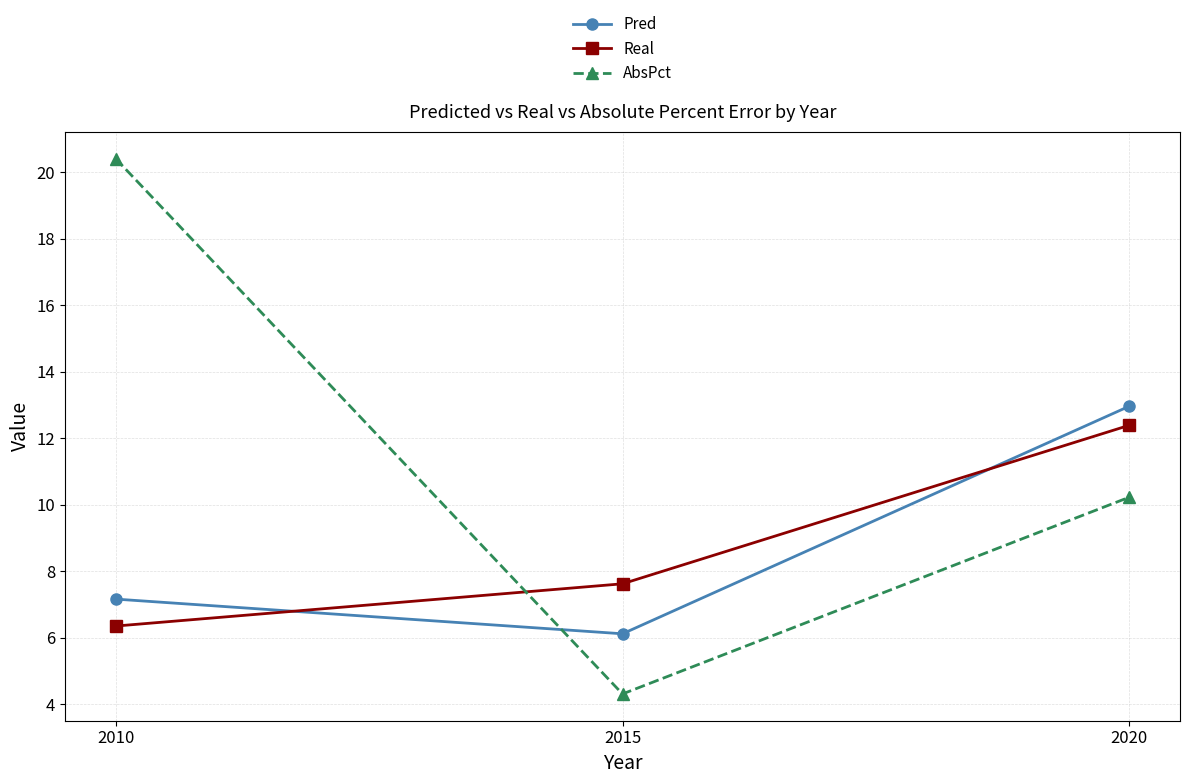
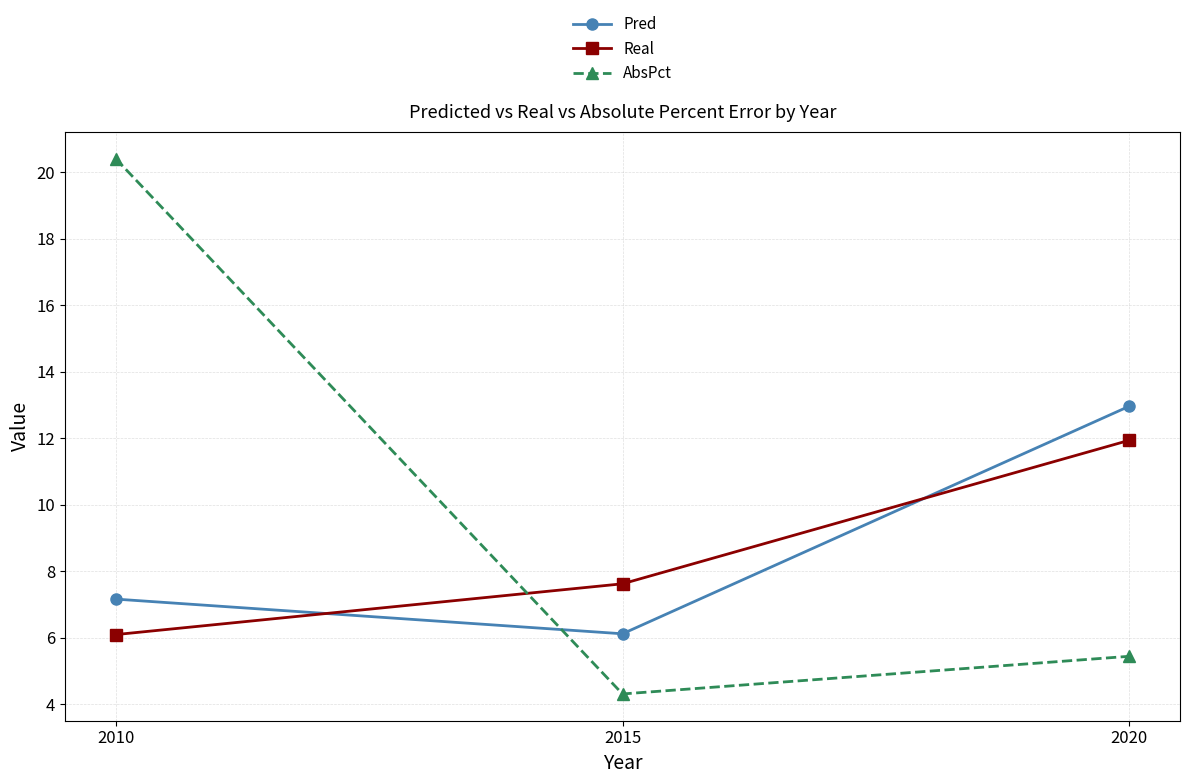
  {
    "Pred": {
      "2010": 7.2,
      "2015": 6.1,
      "2020": 13.0
    },
    "Real": {
-     "2010": 6.4,
+     "2010": 6.1,
      "2015": 7.6,
-     "2020": 12.4
+     "2020": 11.9
    },
    "AbsPct": {
      "2010": 20.4,
      "2015": 4.3,
-     "2020": 10.2
+     "2020": 5.4
    }
  }
